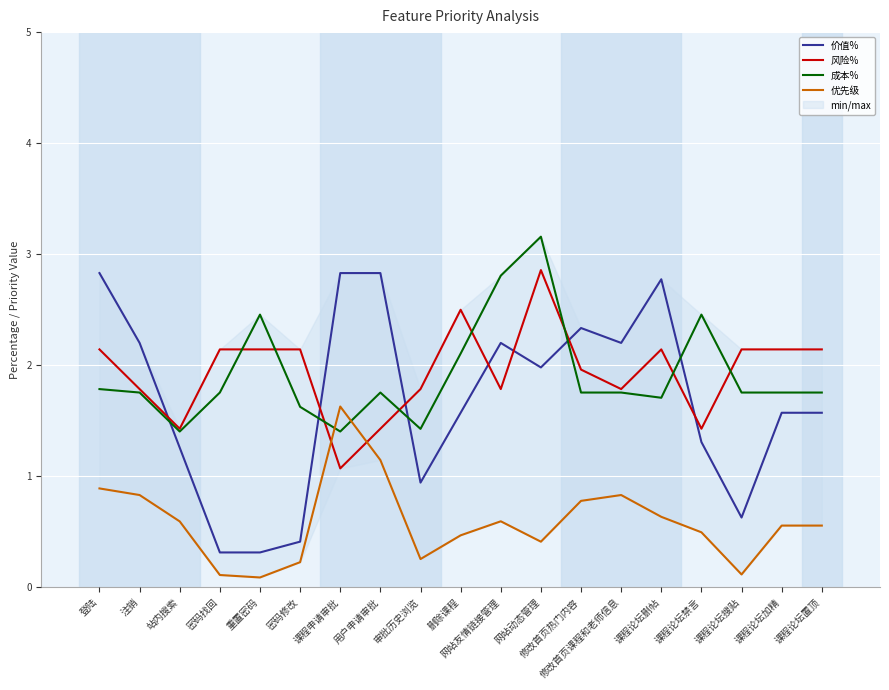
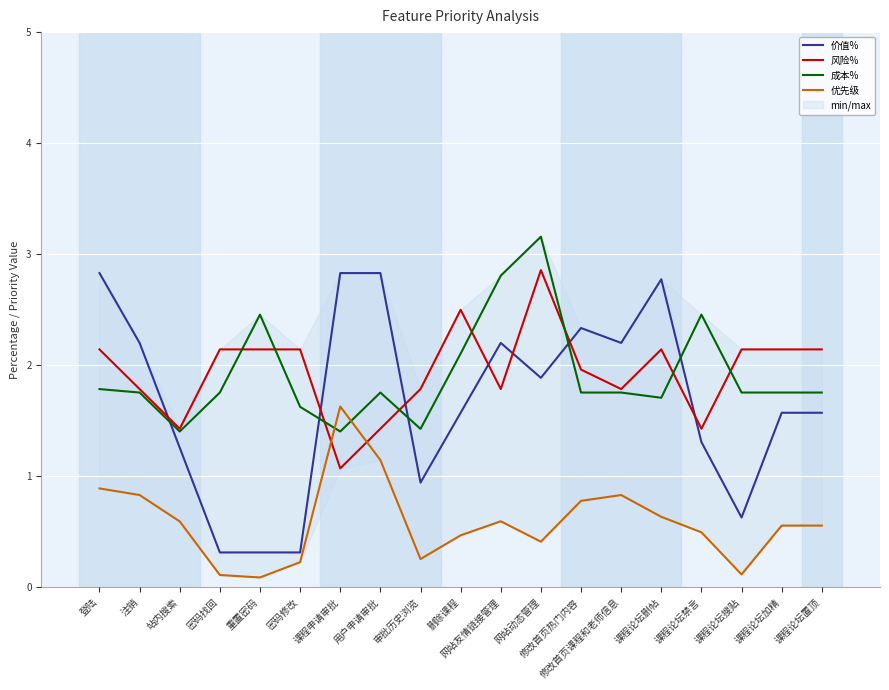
  {
    "价值%": {
      "站内搜索": 1.26,
      "密码找回": 0.31,
      "重置密码": 0.31,
-     "密码修改": 0.41,
+     "密码修改": 0.31,
      "审批历史浏览": 0.94,
      "删除课程": 1.57,
      "网站友情链接管理": 2.20,
-     "网站动态管理": 1.98,
+     "网站动态管理": 1.89,
      "课程论坛禁言": 1.31,
      "课程论坛搜贴": 0.63,
      "课程论坛加精": 1.57,
      "课程论坛置顶": 1.57
    },
    "风险%": {
      "登陆": 2.14,
      "注销": 1.79,
      "重置密码": 2.14,
      "课程申请审批": 1.07,
      "用户申请审批": 1.43,
      "网站友情链接管理": 1.79,
      "网站动态管理": 2.86,
      "修改首页热门内容": 1.96,
      "修改首页课程和老师信息": 1.79,
      "课程论坛删帖": 2.14,
      "课程论坛禁言": 1.43
    },
    "成本%": {
      "登陆": 1.79,
      "注销": 1.75,
      "站内搜索": 1.40,
      "密码找回": 1.75,
      "密码修改": 1.63,
      "课程申请审批": 1.40,
      "用户申请审批": 1.75,
      "审批历史浏览": 1.43,
      "删除课程": 2.11,
      "修改首页热门内容": 1.75,
      "修改首页课程和老师信息": 1.75,
      "课程论坛删帖": 1.71,
      "课程论坛搜贴": 1.75,
      "课程论坛加精": 1.75,
      "课程论坛置顶": 1.75
    },
    "优先级": {
      "登陆": 0.89,
      "注销": 0.83,
      "站内搜索": 0.59,
      "密码找回": 0.11,
      "重置密码": 0.09,
      "密码修改": 0.23,
      "课程申请审批": 1.63,
      "用户申请审批": 1.15,
      "审批历史浏览": 0.25,
      "删除课程": 0.47,
      "网站友情链接管理": 0.59,
      "网站动态管理": 0.41,
      "修改首页热门内容": 0.78,
      "修改首页课程和老师信息": 0.83,
      "课程论坛删帖": 0.64,
      "课程论坛禁言": 0.50,
      "课程论坛搜贴": 0.12,
      "课程论坛加精": 0.56,
      "课程论坛置顶": 0.56
    }
  }
